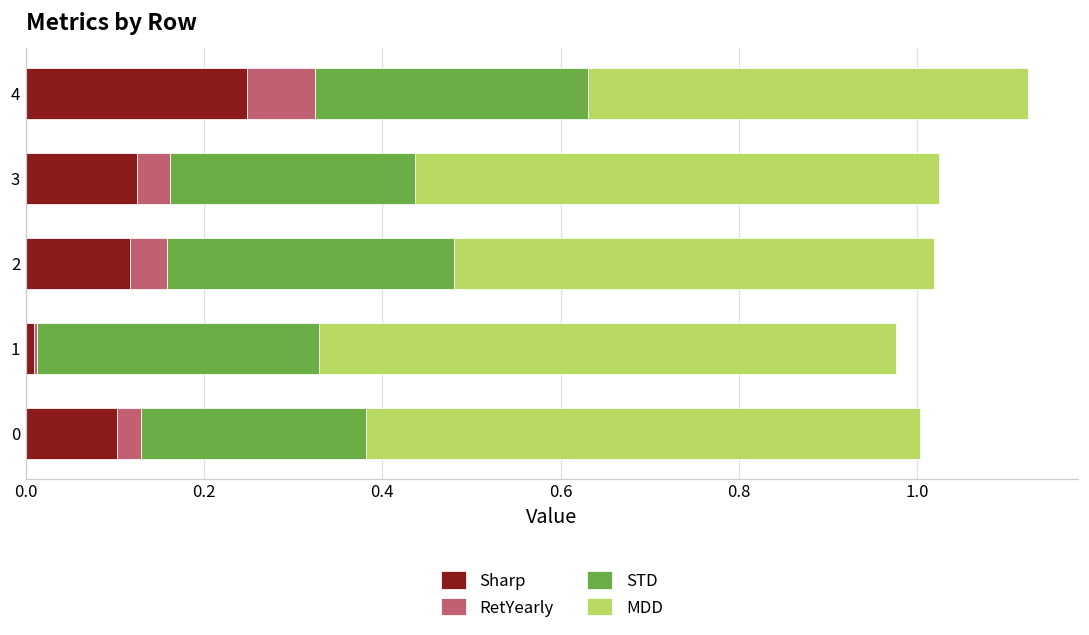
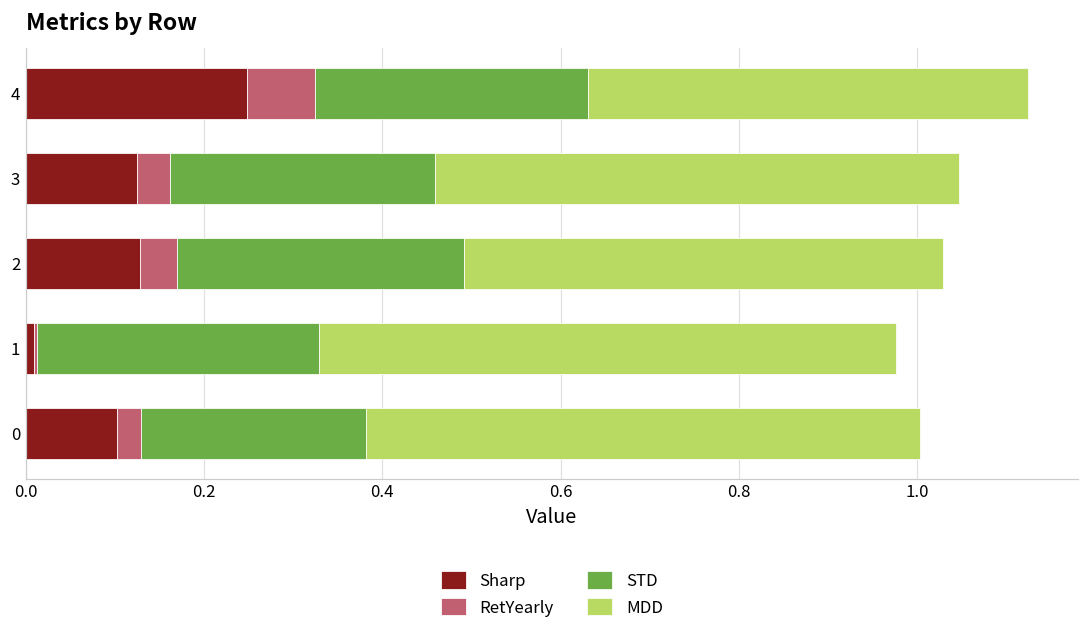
  {
    "Sharp": {
      "4": 0.25,
      "3": 0.12,
-     "2": 0.12,
+     "2": 0.13,
      "1": 0.01,
      "0": 0.10
    },
    "RetYearly": {
      "4": 0.08,
      "3": 0.04,
      "2": 0.04,
      "0": 0.03
    },
    "STD": {
      "4": 0.31,
-     "3": 0.27,
+     "3": 0.30,
      "2": 0.32,
      "1": 0.32,
      "0": 0.25
    },
    "MDD": {
      "4": 0.49,
      "3": 0.59,
      "2": 0.54,
      "1": 0.65,
      "0": 0.62
    }
  }
